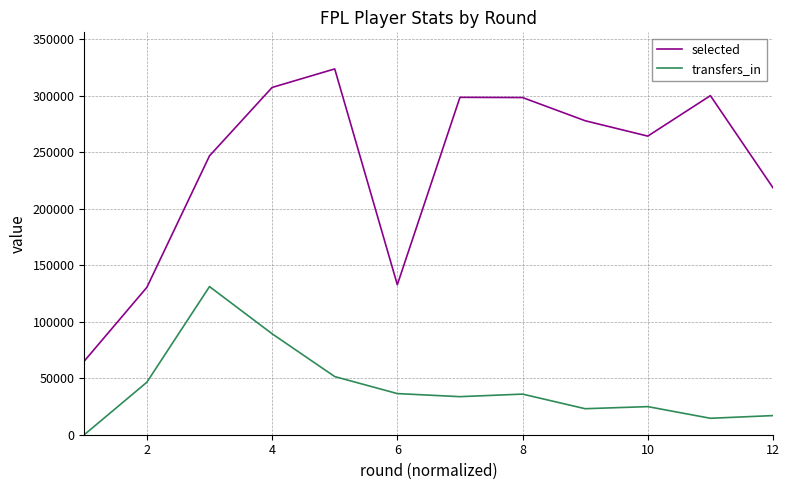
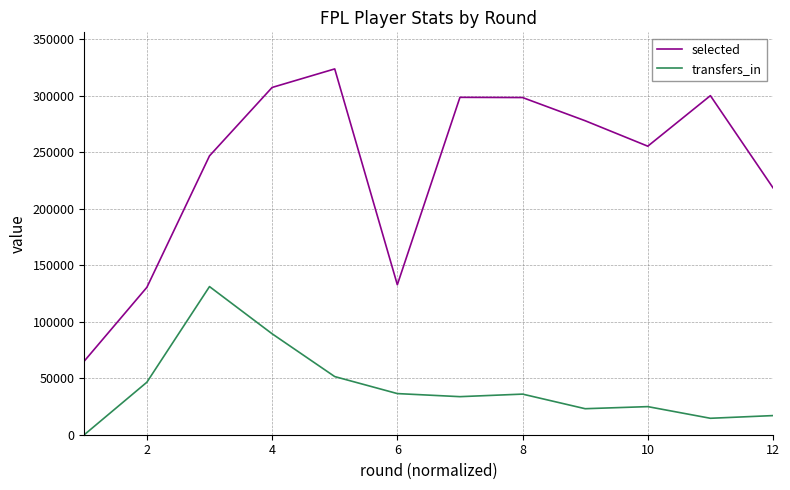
  {
    "selected": {
      "2": 131000,
      "4": 308000,
      "6": 133000,
      "8": 299000,
-     "10": 264000,
+     "10": 255000,
      "12": 219000
    },
    "transfers_in": {
      "2": 46000,
      "4": 89000,
      "6": 36000,
      "8": 36000,
      "10": 25000,
      "12": 17000
    }
  }
